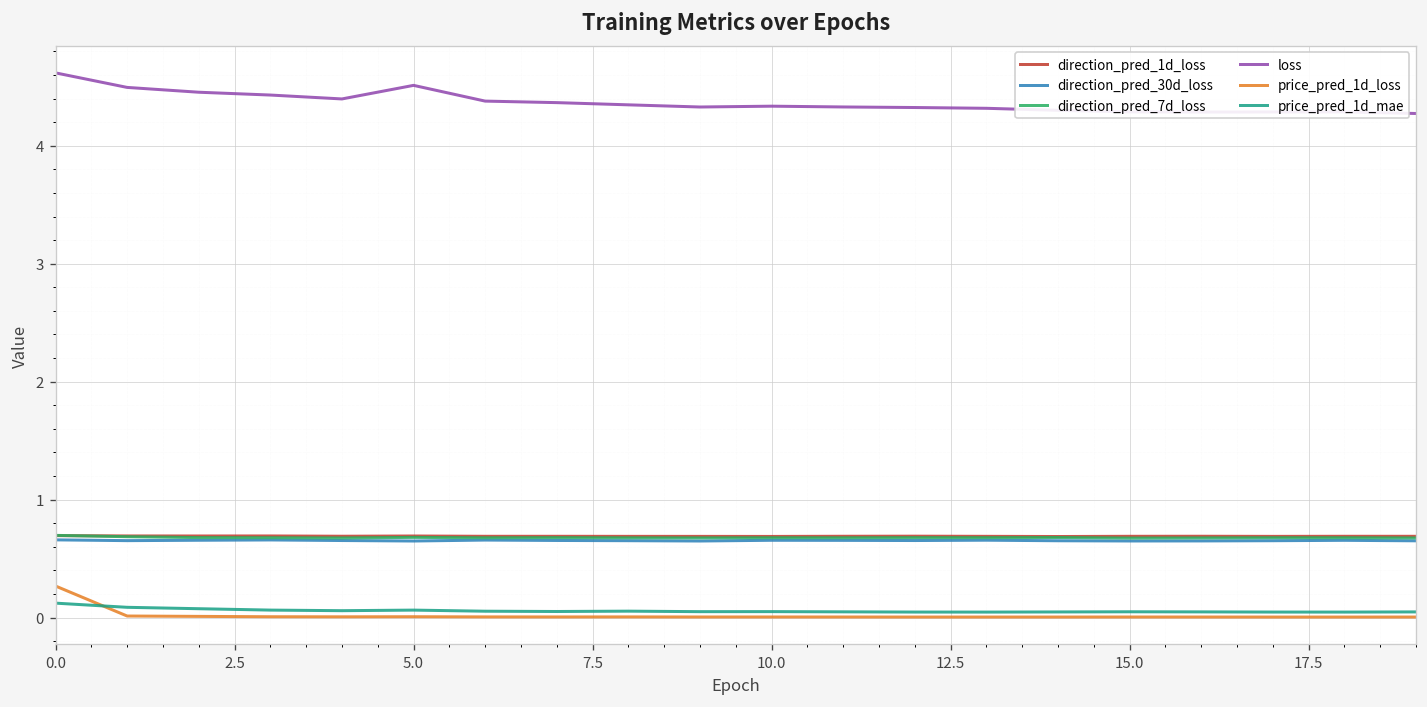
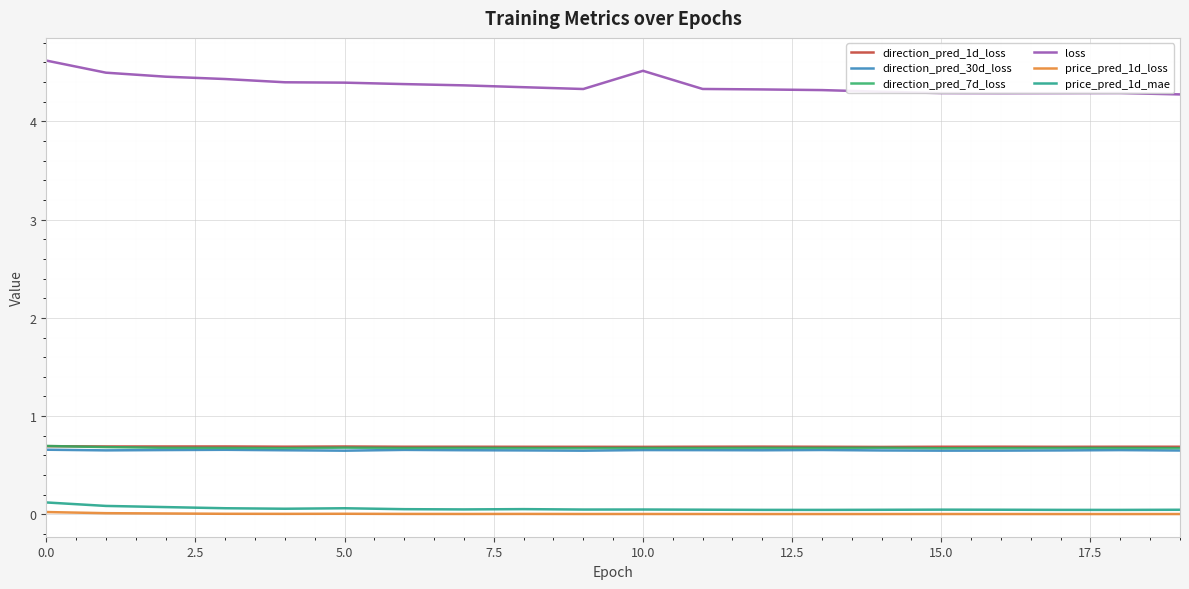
  {
    "direction_pred_30d_loss": {
      "0.0": 0.7,
      "5.0": 0.6
    },
    "loss": {
      "0.0": 4.6,
-     "5.0": 4.5,
-     "10.0": 4.3
+     "5.0": 4.4,
+     "10.0": 4.5
    },
    "price_pred_1d_loss": {
-     "0.0": 0.3,
+     "0.0": 0.0,
      "5.0": 0.0,
      "10.0": 0.0,
      "15.0": 0.0
    }
  }
